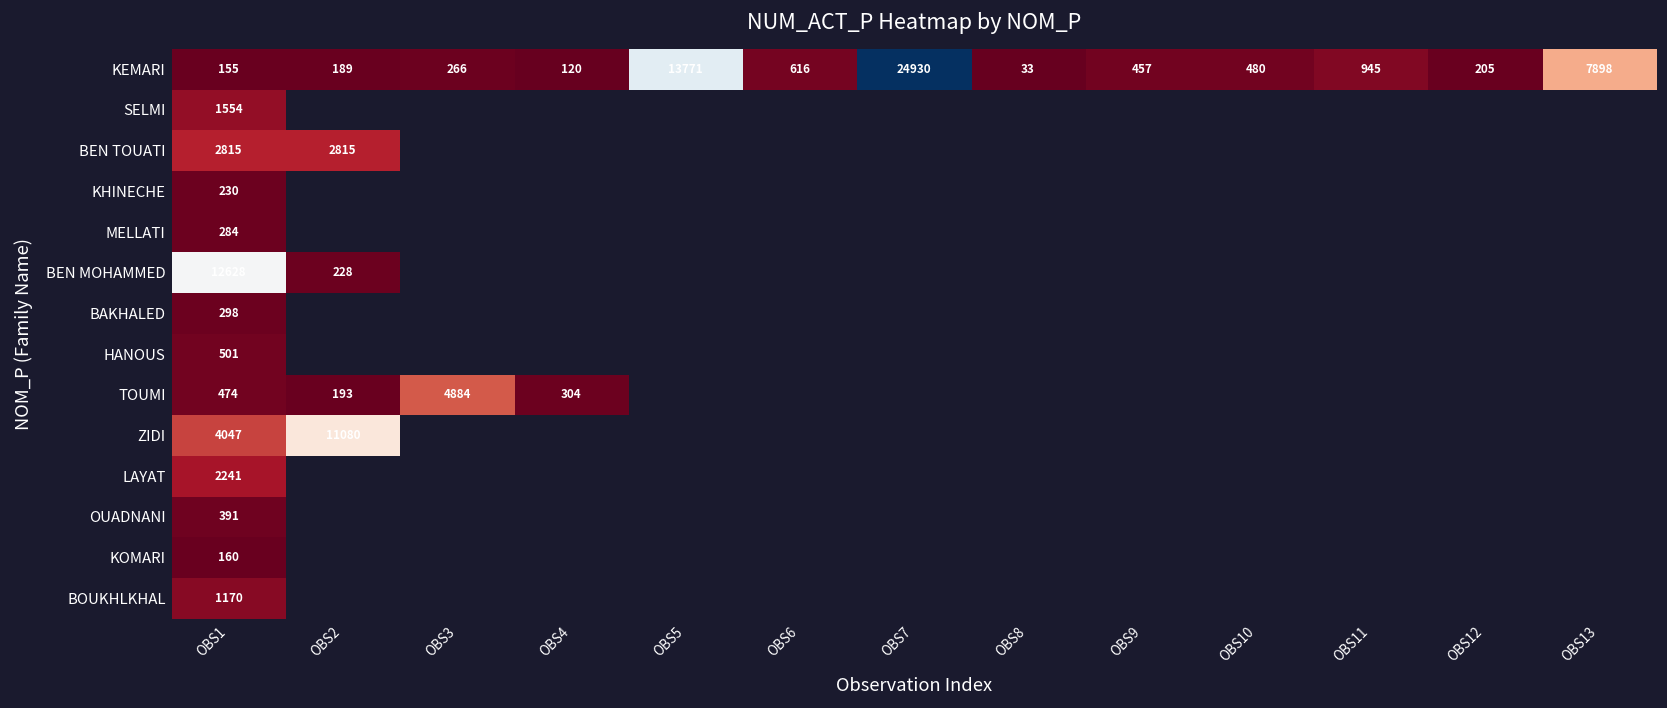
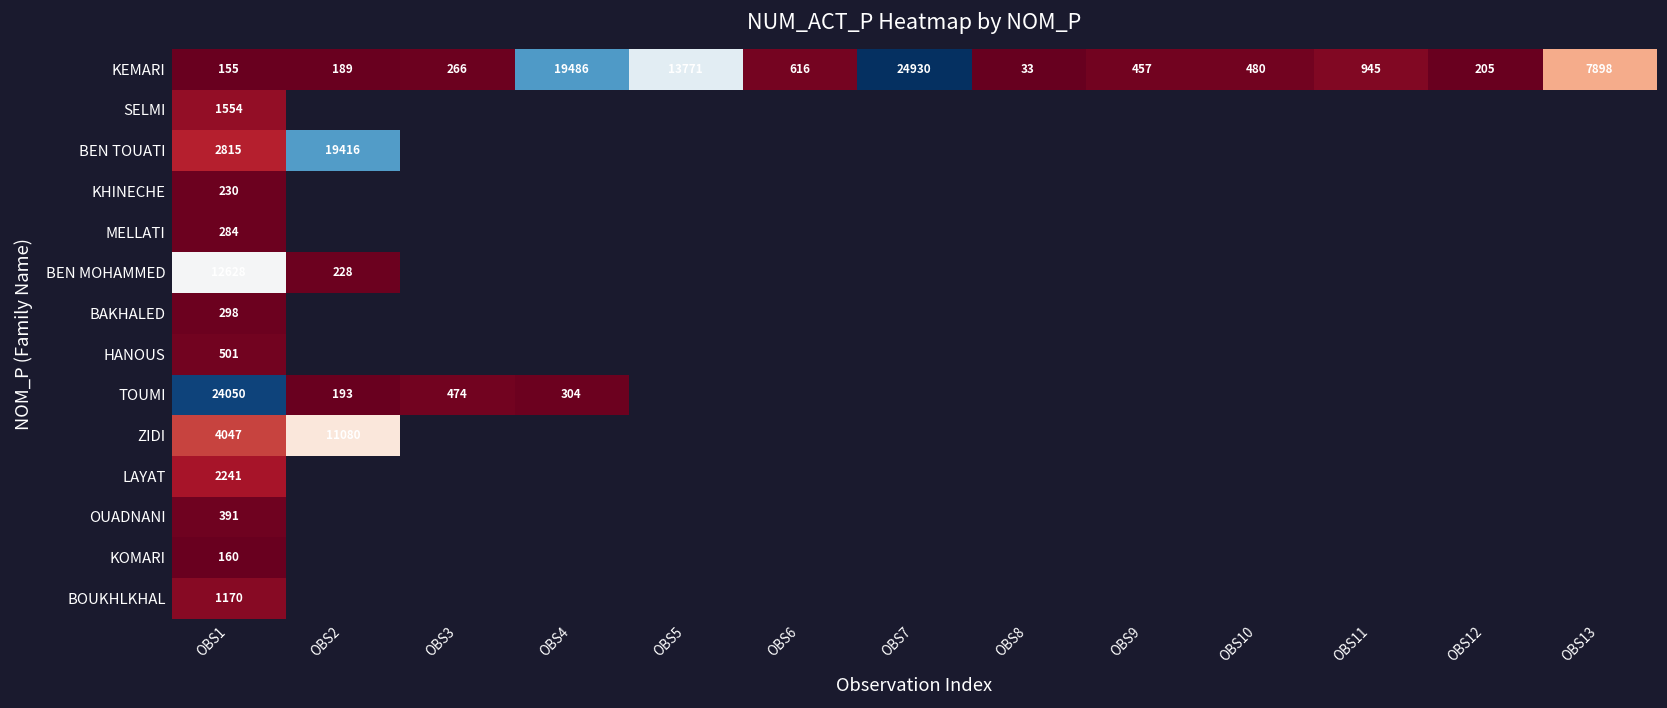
  {
    "KEMARI": {
      "OBS1": 155,
      "OBS2": 189,
      "OBS3": 266,
-     "OBS4": 120,
+     "OBS4": 19486,
      "OBS6": 616,
      "OBS7": 24930,
      "OBS8": 33,
      "OBS9": 457,
      "OBS10": 480,
      "OBS11": 945,
      "OBS12": 205,
      "OBS13": 7898
    },
    "SELMI": {
      "OBS1": 1554
    },
    "BEN TOUATI": {
      "OBS1": 2815,
-     "OBS2": 2815
+     "OBS2": 19416
    },
    "KHINECHE": {
      "OBS1": 230
    },
    "MELLATI": {
      "OBS1": 284
    },
    "BEN MOHAMMED": {
      "OBS2": 228
    },
    "BAKHALED": {
      "OBS1": 298
    },
    "HANOUS": {
      "OBS1": 501
    },
    "TOUMI": {
-     "OBS1": 474,
+     "OBS1": 24050,
      "OBS2": 193,
-     "OBS3": 4884,
+     "OBS3": 474,
      "OBS4": 304
    },
    "ZIDI": {
      "OBS1": 4047
    },
    "LAYAT": {
      "OBS1": 2241
    },
    "OUADNANI": {
      "OBS1": 391
    },
    "KOMARI": {
      "OBS1": 160
    },
    "BOUKHLKHAL": {
      "OBS1": 1170
    }
  }
